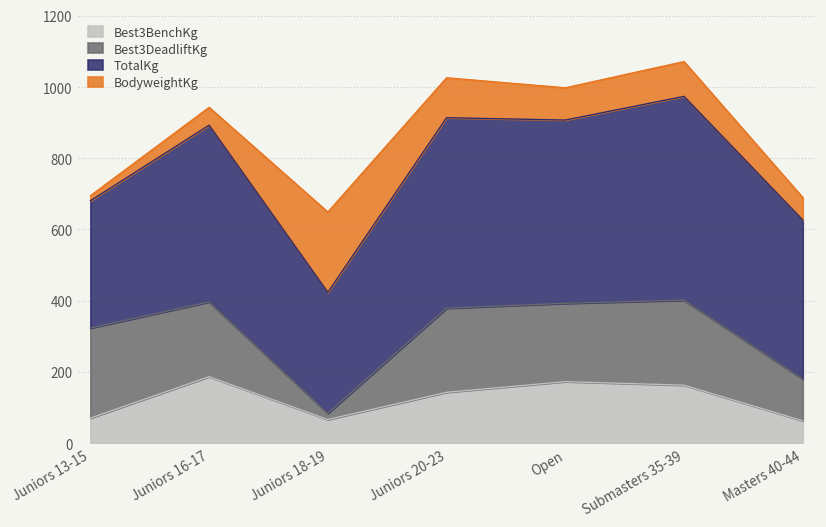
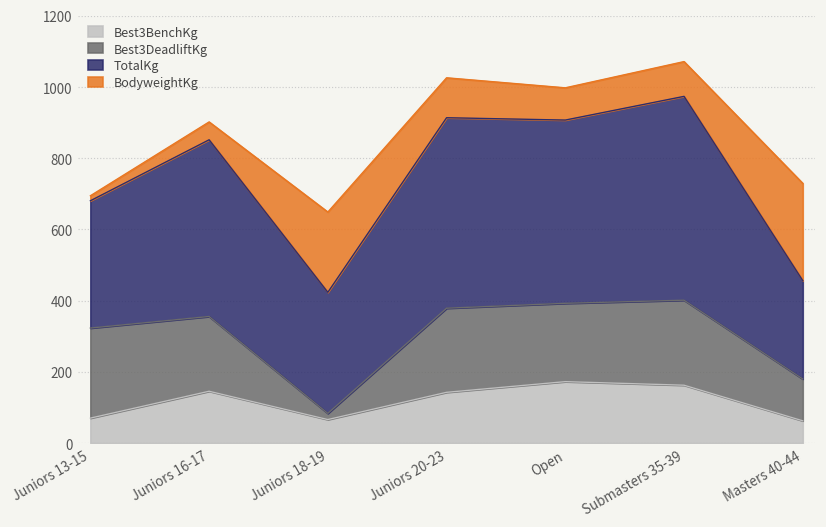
  {
    "Best3BenchKg": {
      "Juniors 13-15": 70,
-     "Juniors 16-17": 190,
+     "Juniors 16-17": 150,
      "Juniors 18-19": 70,
      "Juniors 20-23": 140,
      "Open": 170,
      "Submasters 35-39": 160,
      "Masters 40-44": 60
    },
    "Best3DeadliftKg": {
      "Juniors 13-15": 250,
      "Juniors 16-17": 210,
      "Juniors 18-19": 20,
      "Juniors 20-23": 240,
      "Open": 220,
      "Submasters 35-39": 240,
      "Masters 40-44": 120
    },
    "TotalKg": {
      "Juniors 13-15": 360,
      "Juniors 16-17": 500,
      "Juniors 18-19": 340,
      "Juniors 20-23": 540,
      "Open": 510,
      "Submasters 35-39": 570,
-     "Masters 40-44": 450
+     "Masters 40-44": 280
    },
    "BodyweightKg": {
      "Juniors 13-15": 10,
      "Juniors 16-17": 50,
      "Juniors 18-19": 230,
      "Juniors 20-23": 110,
      "Open": 90,
      "Submasters 35-39": 100,
-     "Masters 40-44": 60
+     "Masters 40-44": 270
    }
  }
